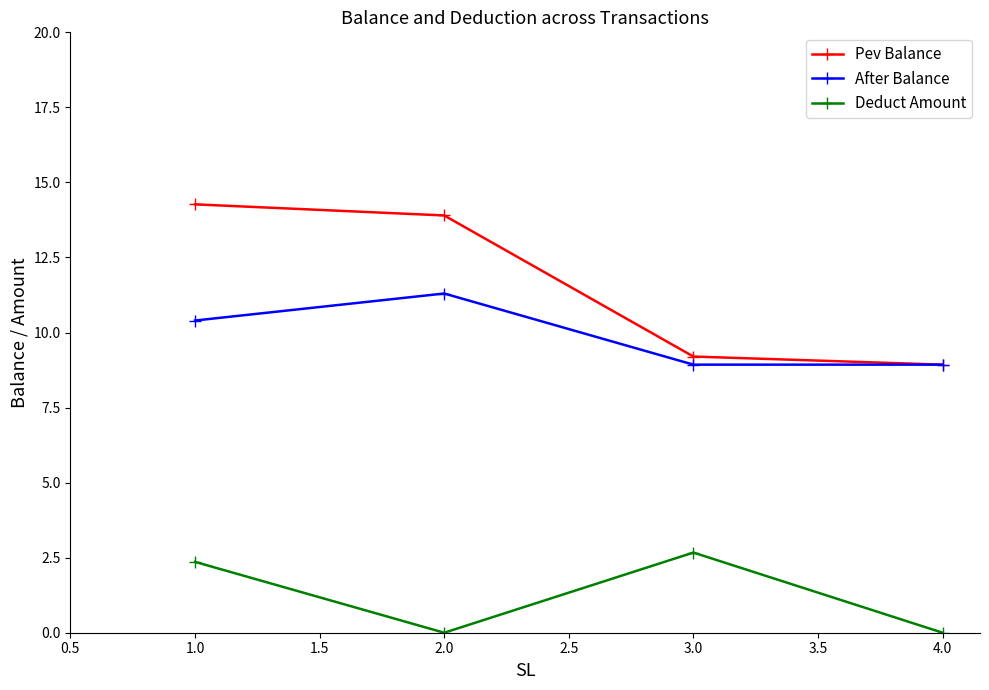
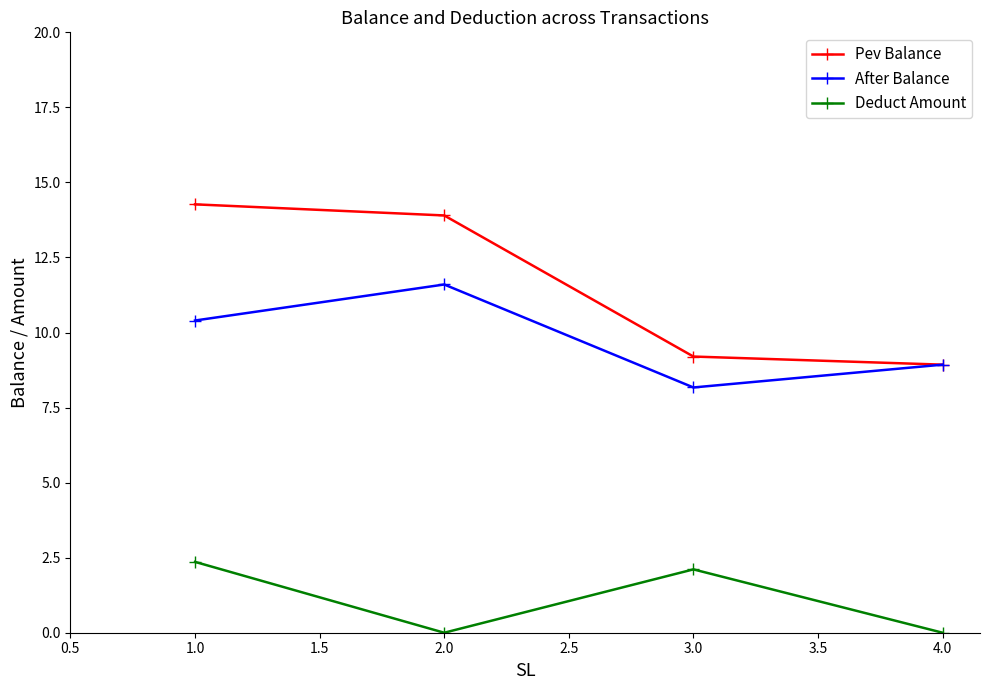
  {
    "Pev Balance": {
      "1.0": 14.3,
      "2.0": 13.9,
      "3.0": 9.2
    },
    "After Balance": {
      "1.0": 10.4,
-     "2.0": 11.3,
-     "3.0": 8.9
+     "2.0": 11.6,
+     "3.0": 8.2
    },
    "Deduct Amount": {
      "1.0": 2.4,
      "2.0": 0.0,
-     "3.0": 2.7,
+     "3.0": 2.1,
      "4.0": 0.0
    }
  }
